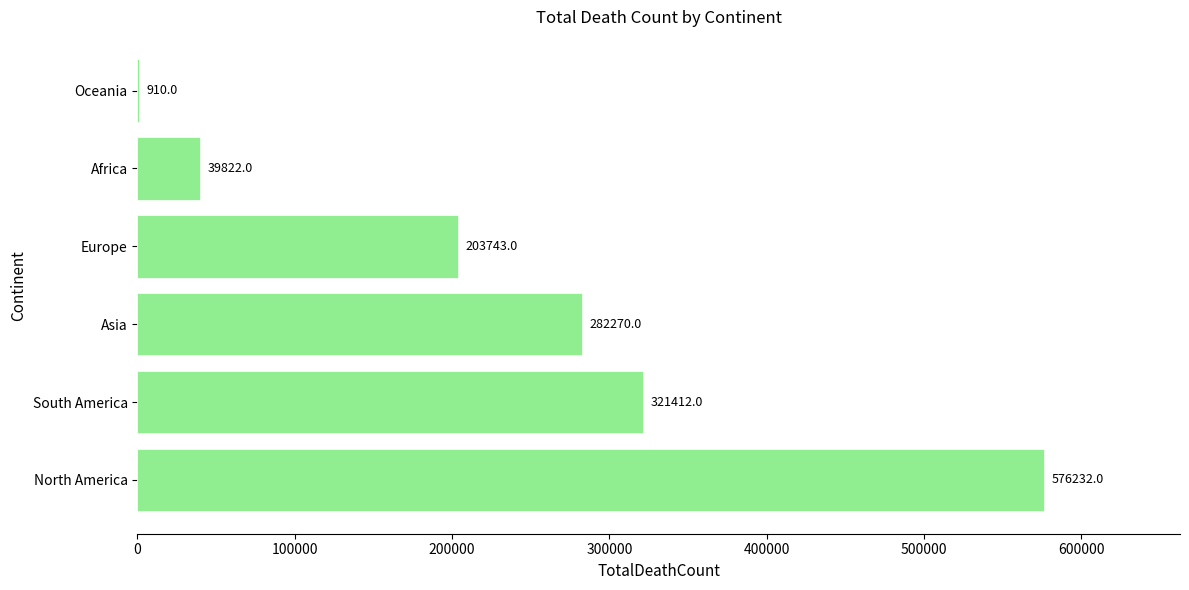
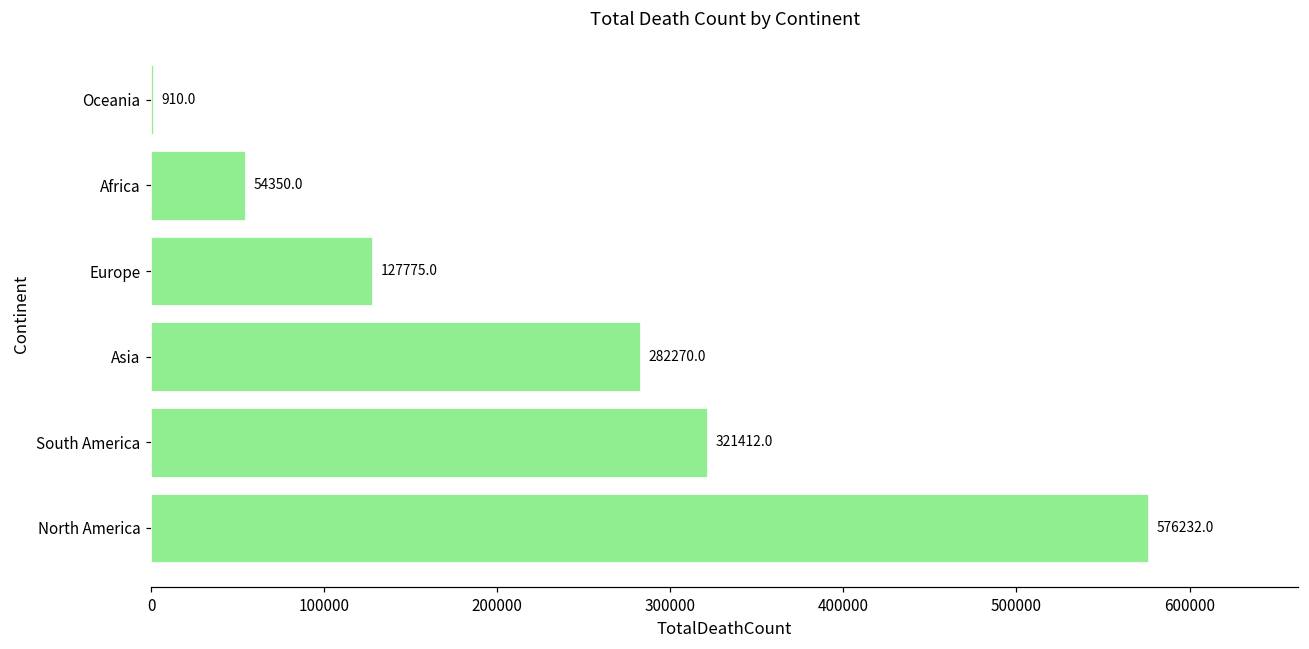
  {
    "Oceania": 910.0,
-   "Africa": 39822.0,
-   "Europe": 203743.0,
+   "Africa": 54350.0,
+   "Europe": 127775.0,
    "Asia": 282270.0,
    "South America": 321412.0,
    "North America": 576232.0
  }
